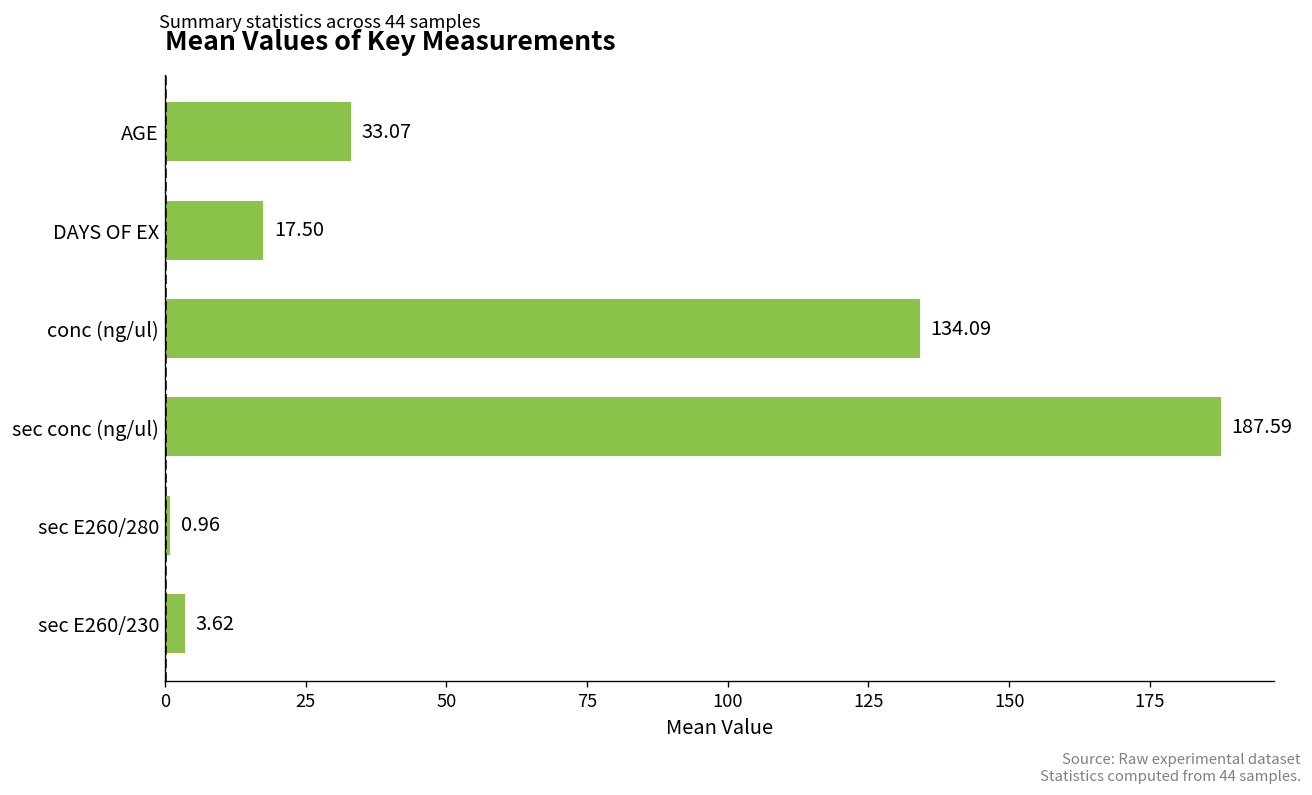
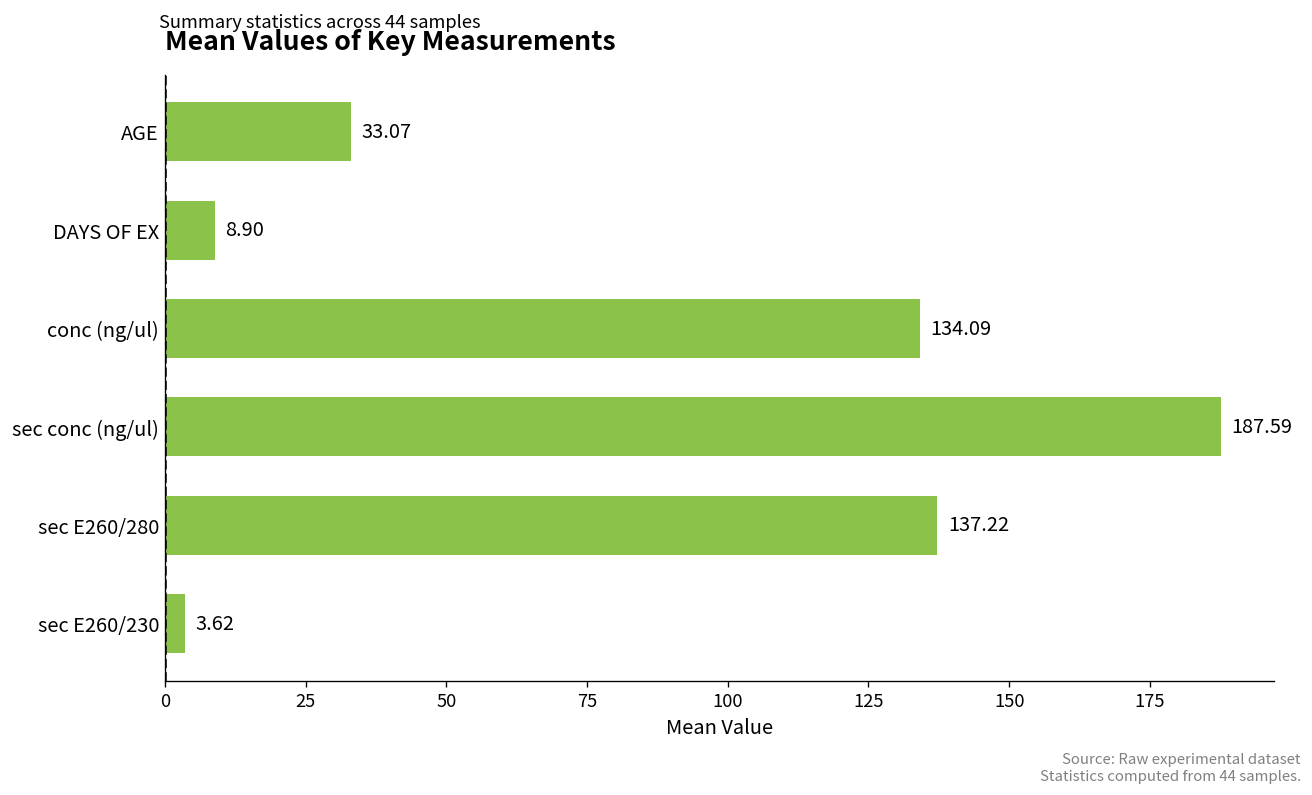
  {
    "AGE": 33.07,
-   "DAYS OF EX": 17.50,
+   "DAYS OF EX": 8.90,
    "conc (ng/ul)": 134.09,
    "sec conc (ng/ul)": 187.59,
-   "sec E260/280": 0.96,
+   "sec E260/280": 137.22,
    "sec E260/230": 3.62
  }
